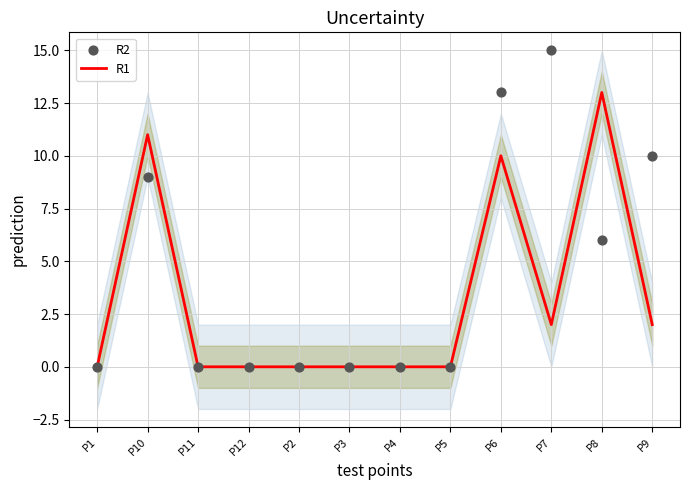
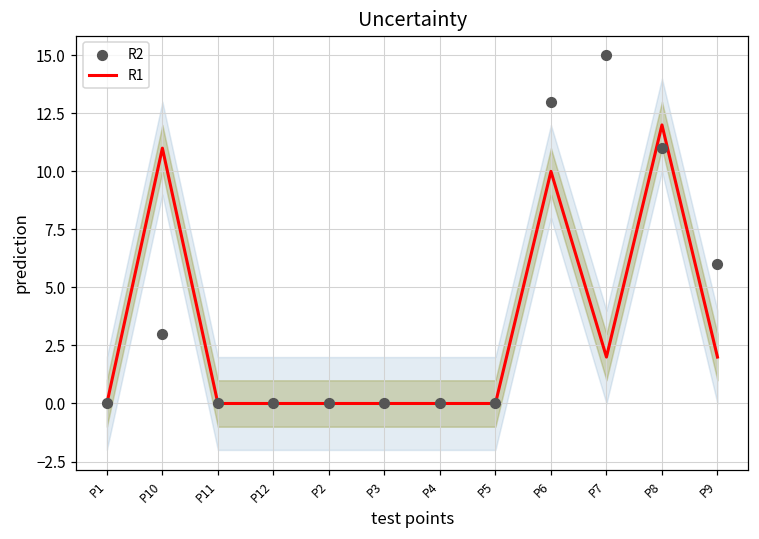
  {
    "R1": {
      "P10": 11,
      "P6": 10,
      "P7": 2,
-     "P8": 13,
+     "P8": 12,
      "P9": 2
    },
    "R2": {
-     "P10": 9,
-     "P8": 6,
-     "P9": 10
+     "P10": 3,
+     "P8": 11,
+     "P9": 6
    }
  }
